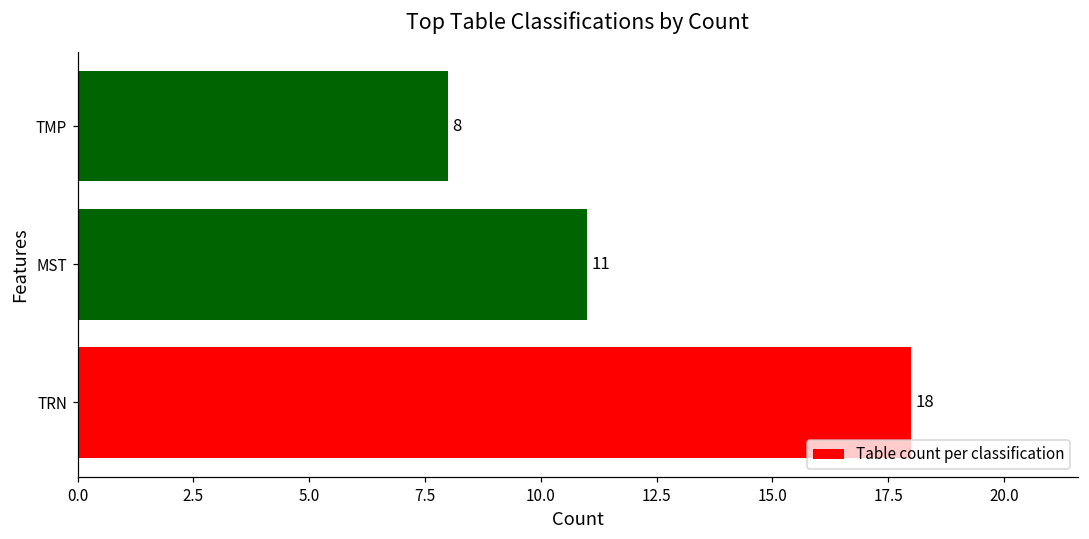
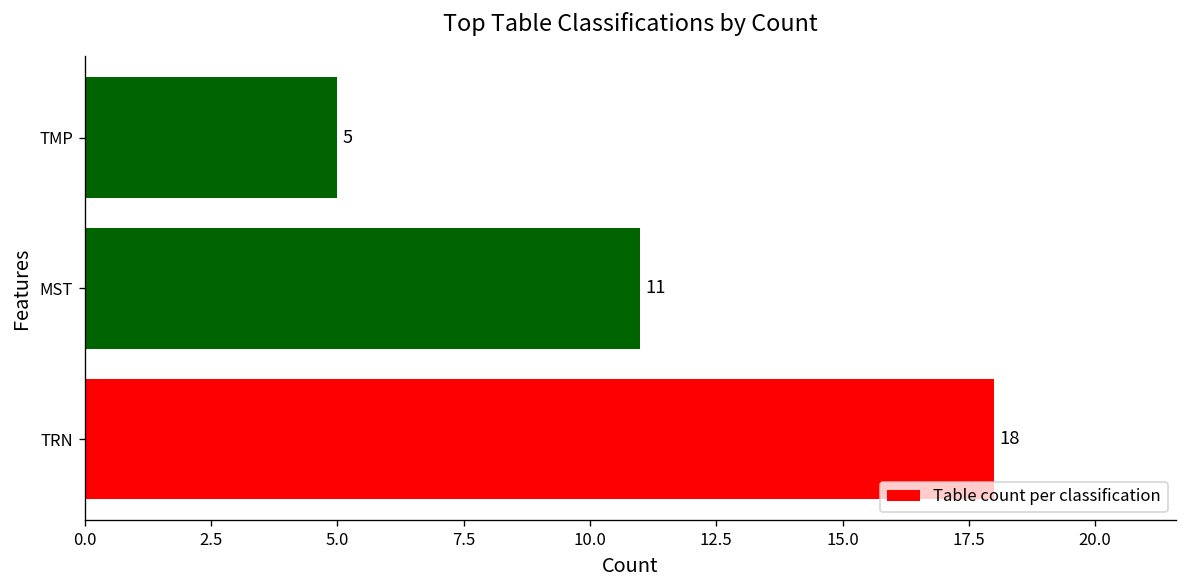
  {
-   "TMP": 8,
+   "TMP": 5,
    "MST": 11,
    "TRN": 18
  }
